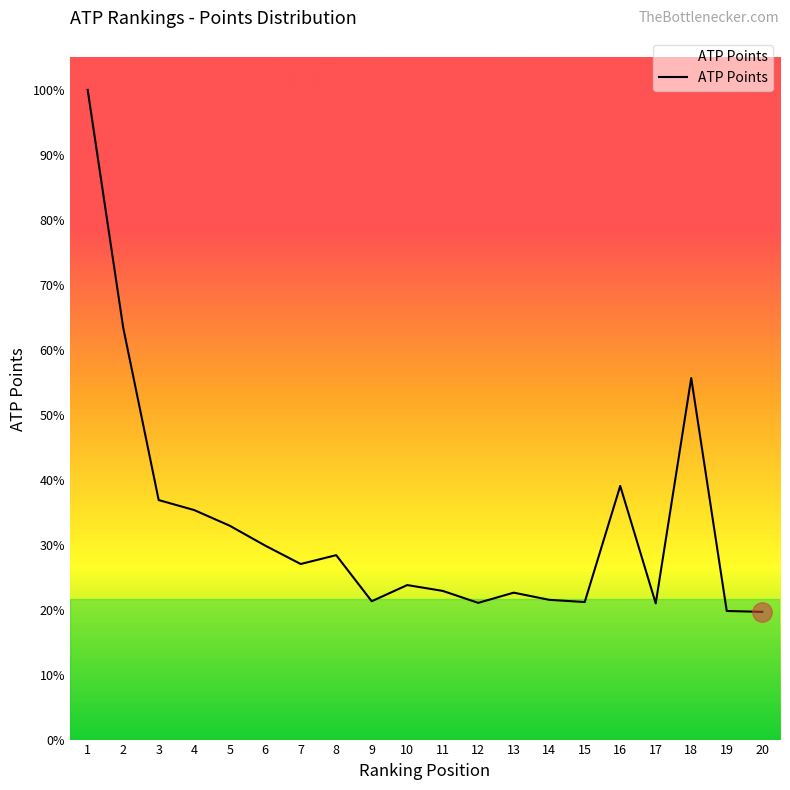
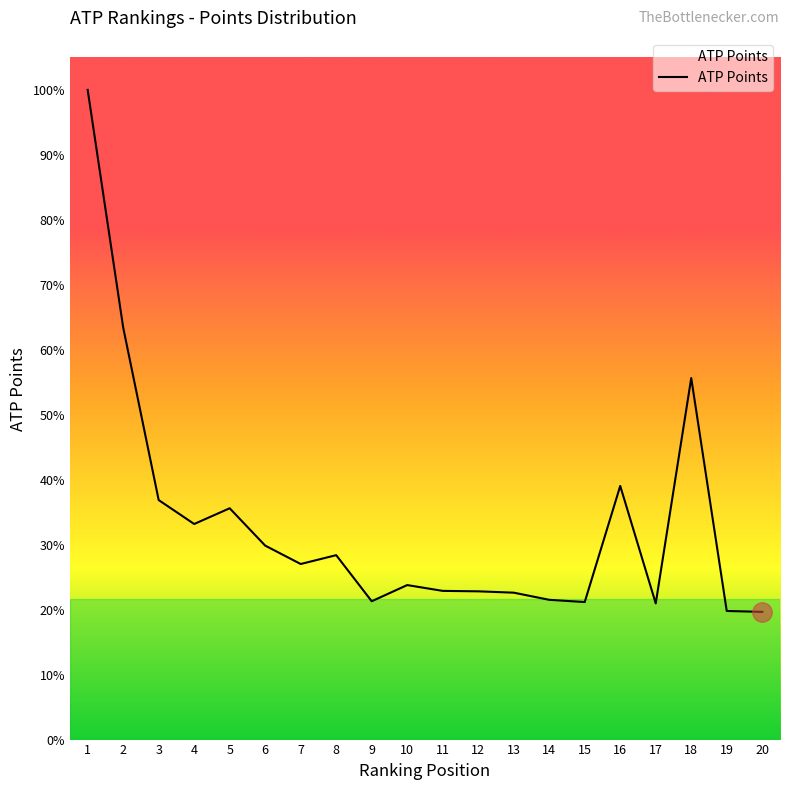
  {
    "ATP Points": {
      "1": "100%",
      "2": "63%",
      "3": "37%",
-     "4": "35%",
-     "5": "33%",
+     "4": "33%",
+     "5": "36%",
      "6": "30%",
      "7": "27%",
      "8": "28%",
      "9": "21%",
      "10": "24%",
      "11": "23%",
-     "12": "21%",
+     "12": "23%",
      "13": "23%",
      "14": "22%",
      "15": "21%",
      "16": "39%",
      "17": "21%",
      "18": "56%",
      "19": "20%"
    }
  }
